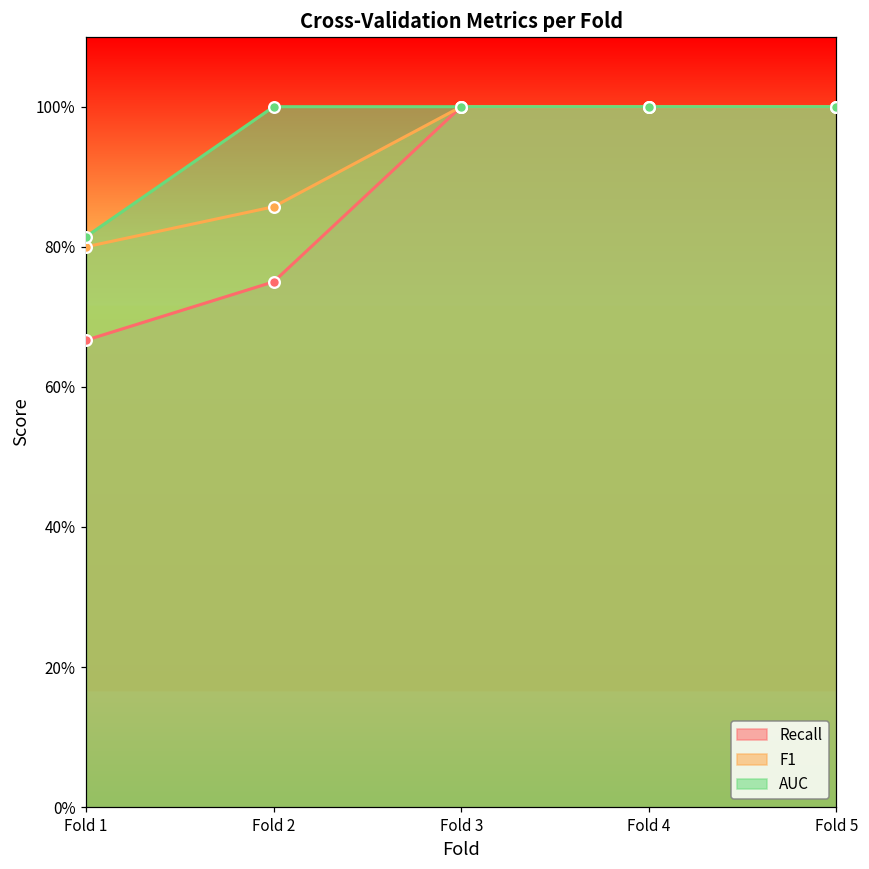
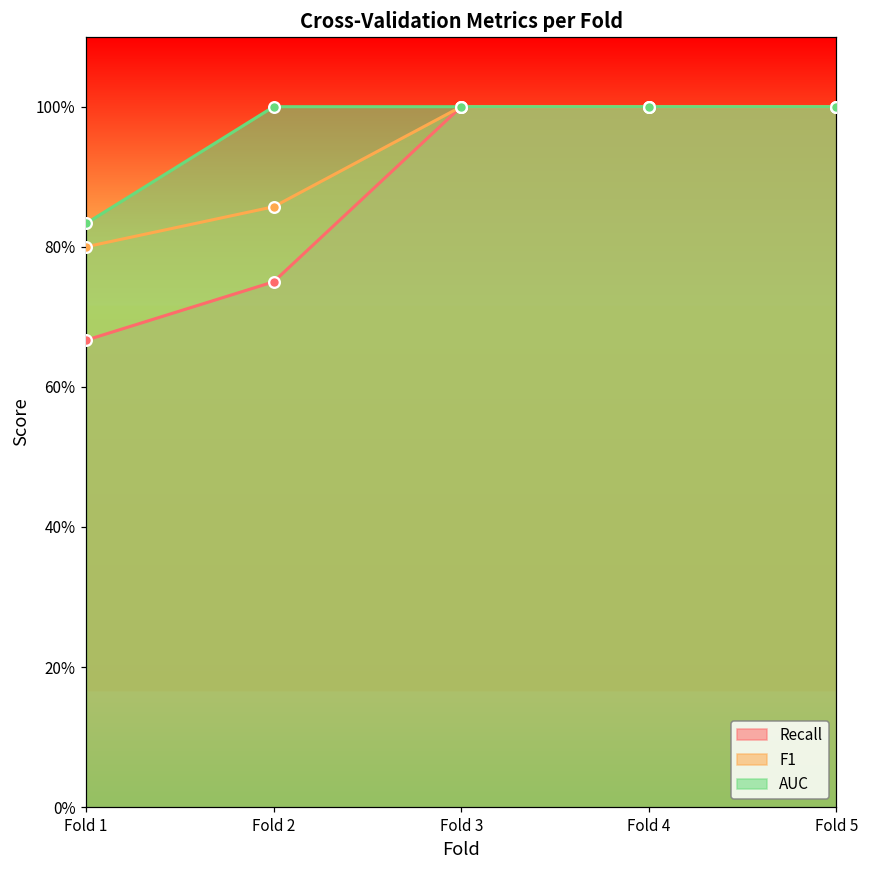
  {
    "AUC": {
-     "Fold 1": "81%",
+     "Fold 1": "83%",
      "Fold 2": "100%"
    }
  }
